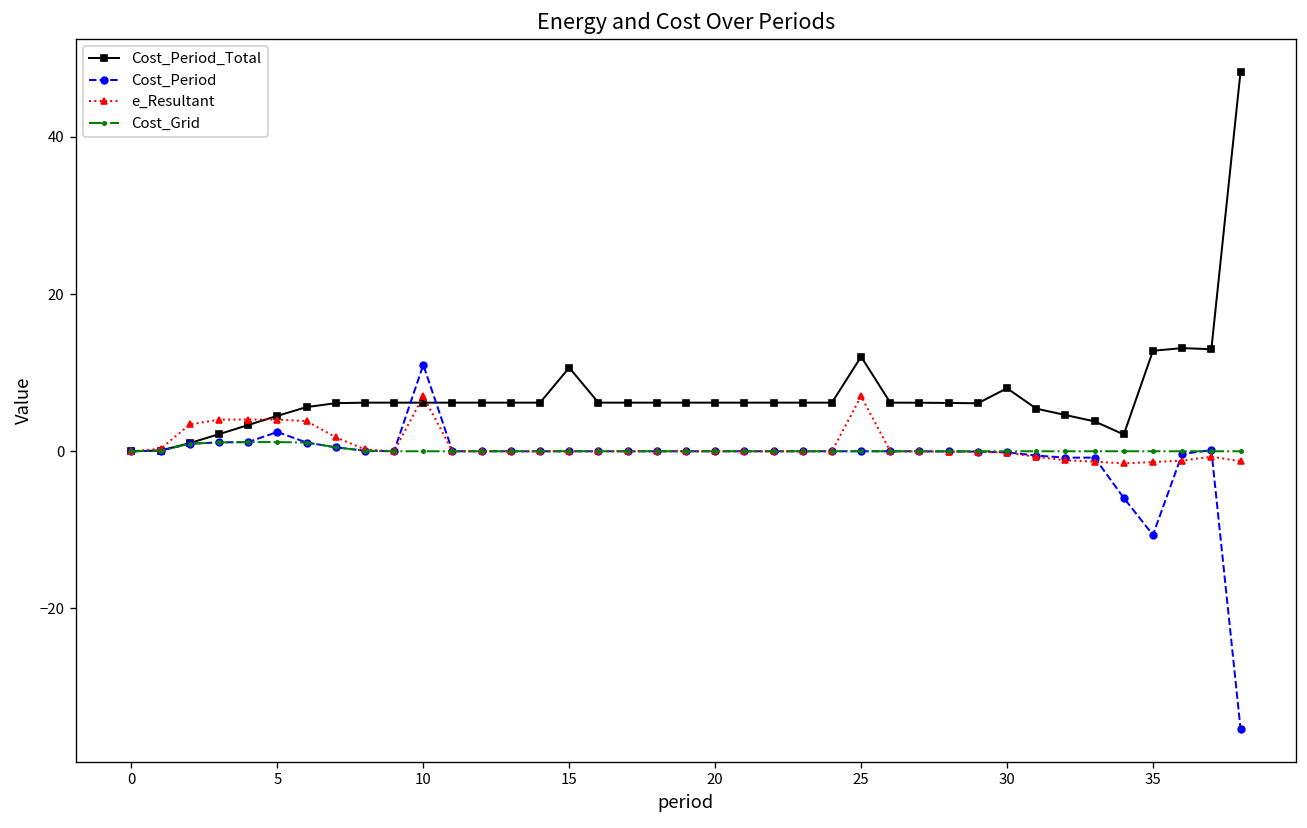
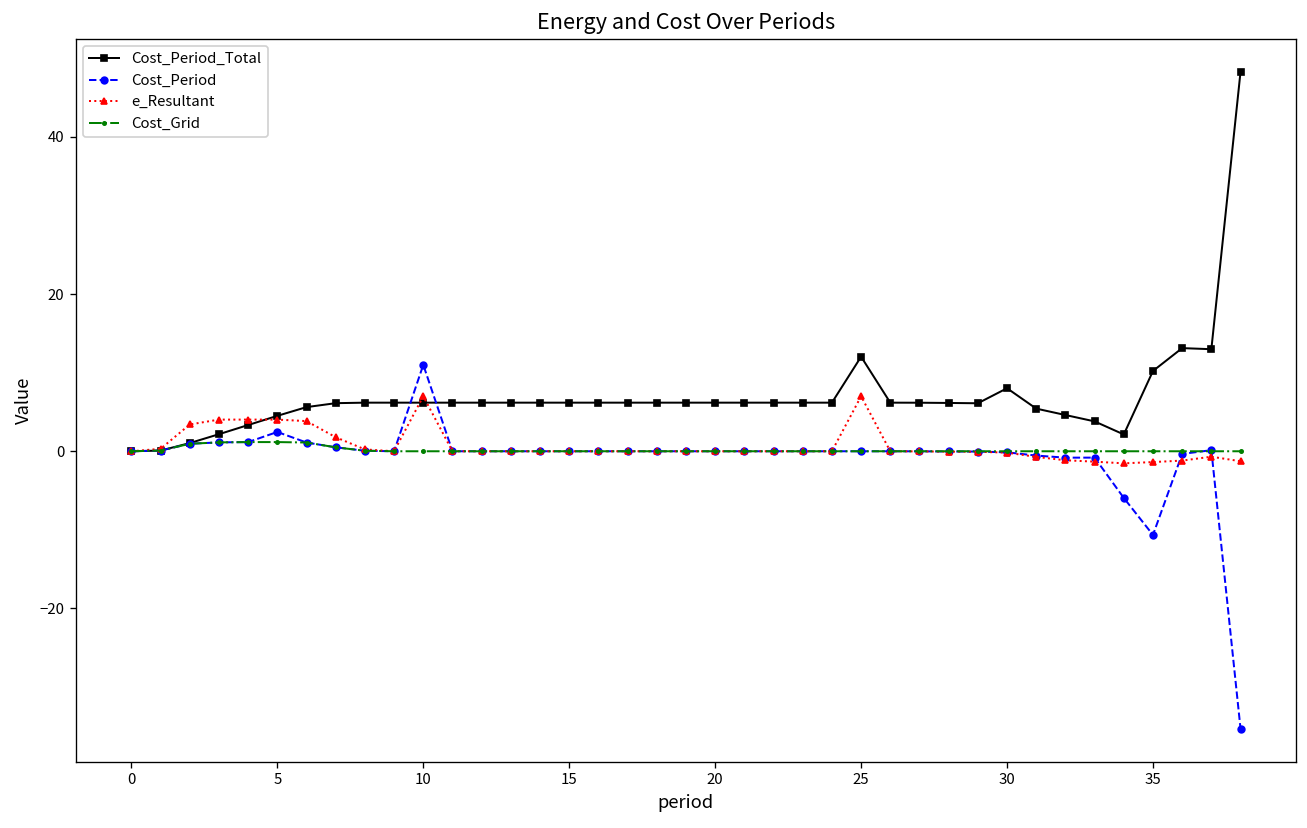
  {
    "Cost_Period_Total": {
      "5": 5,
      "10": 6,
-     "15": 11,
+     "15": 6,
      "20": 6,
      "25": 12,
      "30": 8,
-     "35": 13
+     "35": 10
    },
    "Cost_Period": {
      "5": 2,
      "10": 11,
      "35": -11
    },
    "e_Resultant": {
      "5": 4,
      "10": 7,
      "25": 7,
      "35": -1
    },
    "Cost_Grid": {
      "5": 1,
      "10": 0,
      "35": 0
    }
  }
